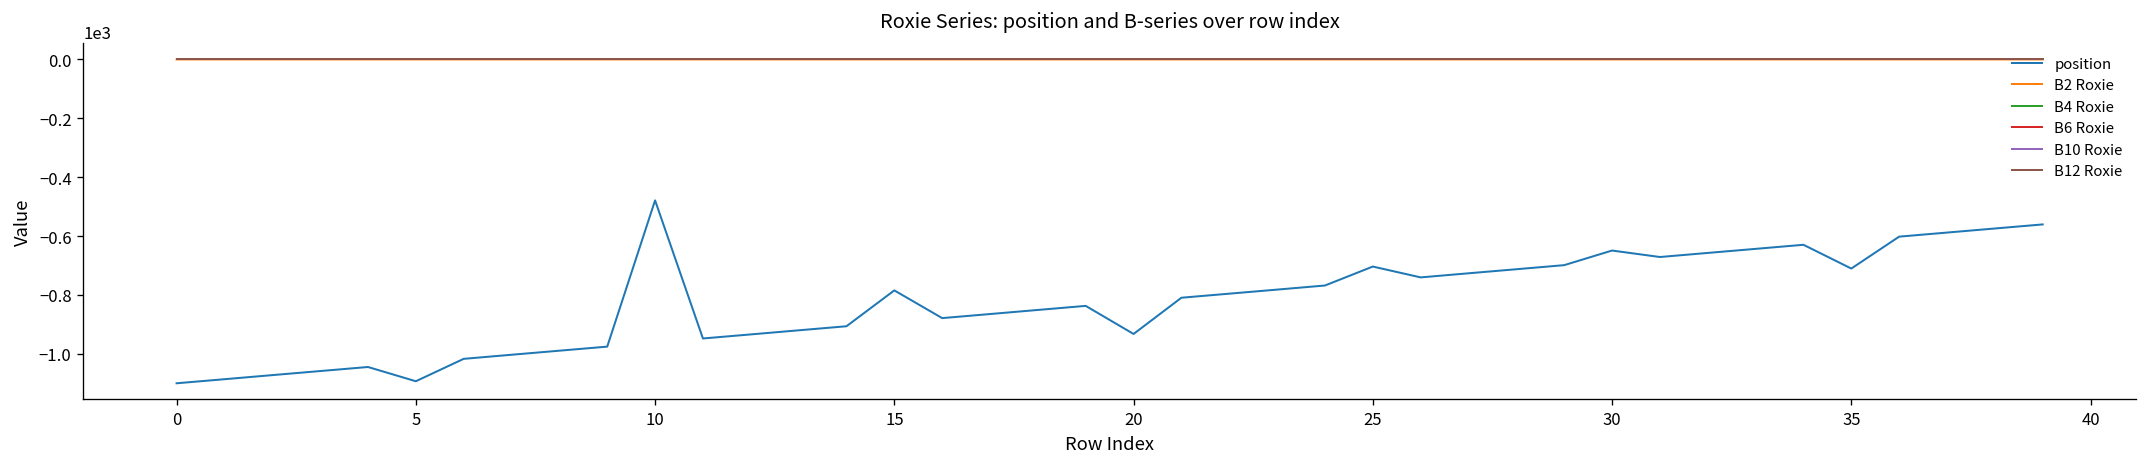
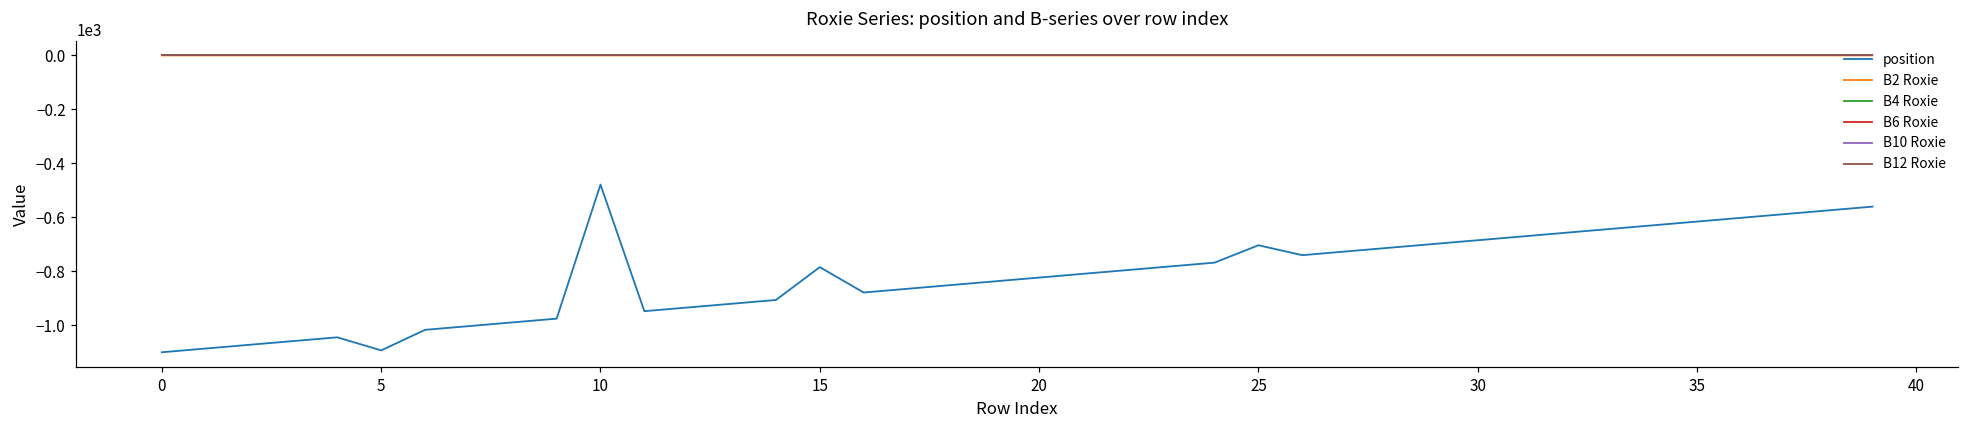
  {
    "position": {
      "0": -1100,
      "5": -1090,
      "10": -480,
      "15": -780,
-     "20": -930,
+     "20": -820,
      "25": -700,
-     "30": -650,
-     "35": -710
+     "30": -680,
+     "35": -620
    },
    "B12 Roxie": {
      "0": 0,
      "5": 0,
      "10": 0,
      "15": 0,
      "20": 0,
      "25": 0,
      "30": 0,
      "35": 0
    }
  }
